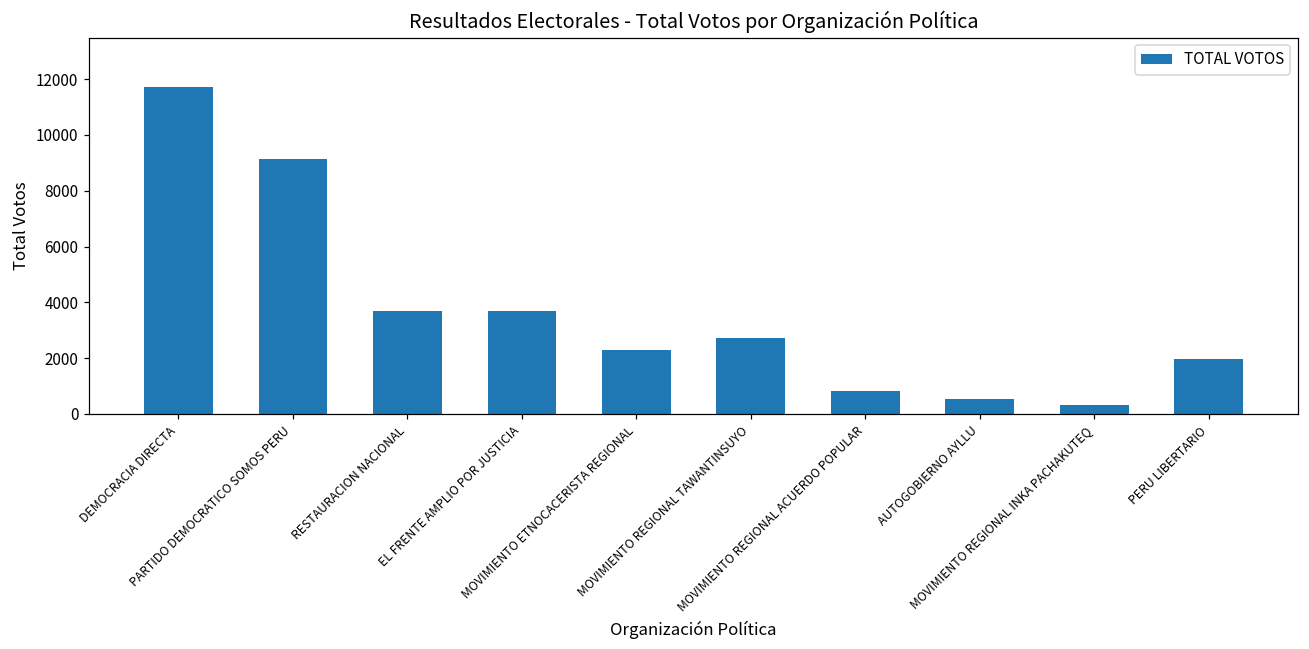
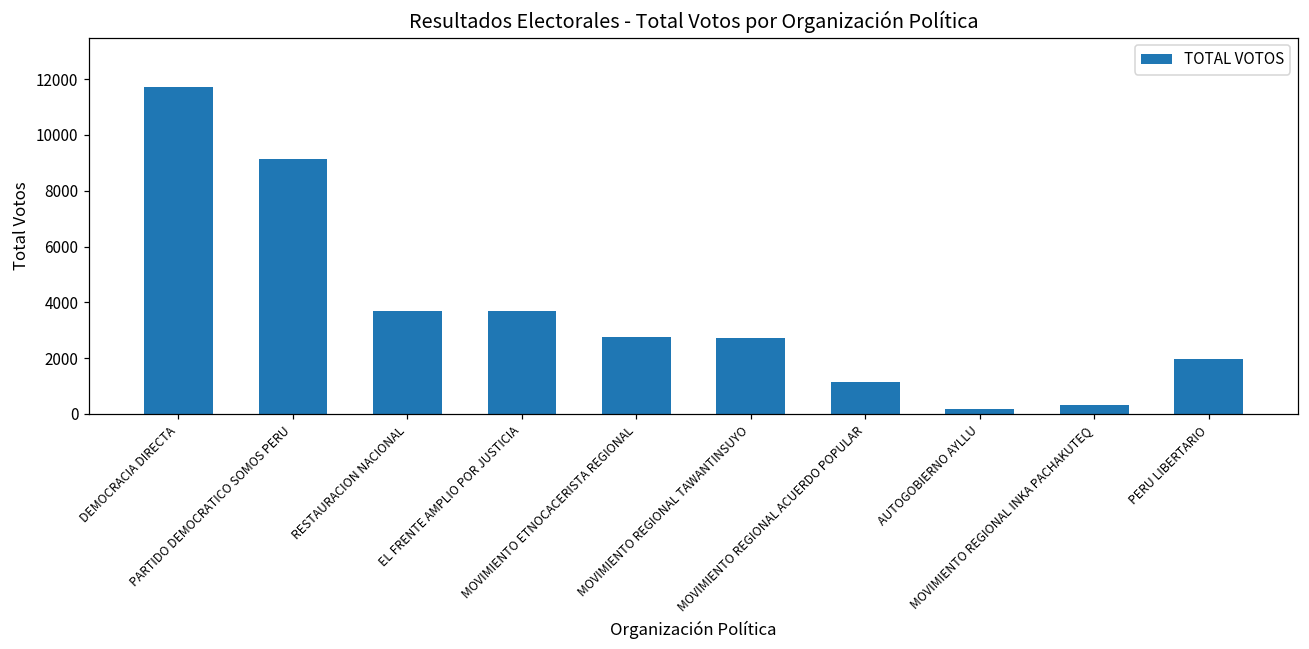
  {
    "DEMOCRACIA DIRECTA": 11700,
    "PARTIDO DEMOCRATICO SOMOS PERU": 9100,
    "RESTAURACION NACIONAL": 3700,
    "EL FRENTE AMPLIO POR JUSTICIA": 3700,
-   "MOVIMIENTO ETNOCACERISTA REGIONAL": 2300,
+   "MOVIMIENTO ETNOCACERISTA REGIONAL": 2800,
    "MOVIMIENTO REGIONAL TAWANTINSUYO": 2700,
-   "MOVIMIENTO REGIONAL ACUERDO POPULAR": 800,
-   "AUTOGOBIERNO AYLLU": 500,
+   "MOVIMIENTO REGIONAL ACUERDO POPULAR": 1100,
+   "AUTOGOBIERNO AYLLU": 200,
    "MOVIMIENTO REGIONAL INKA PACHAKUTEQ": 300,
    "PERU LIBERTARIO": 2000
  }
